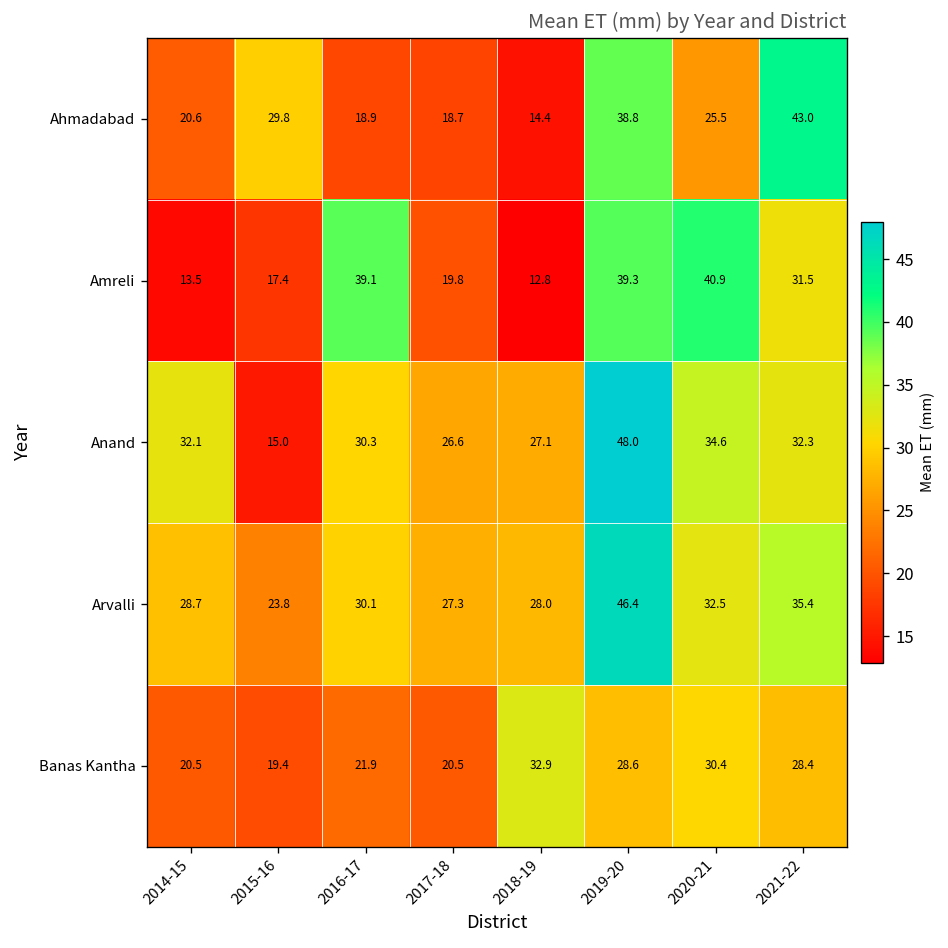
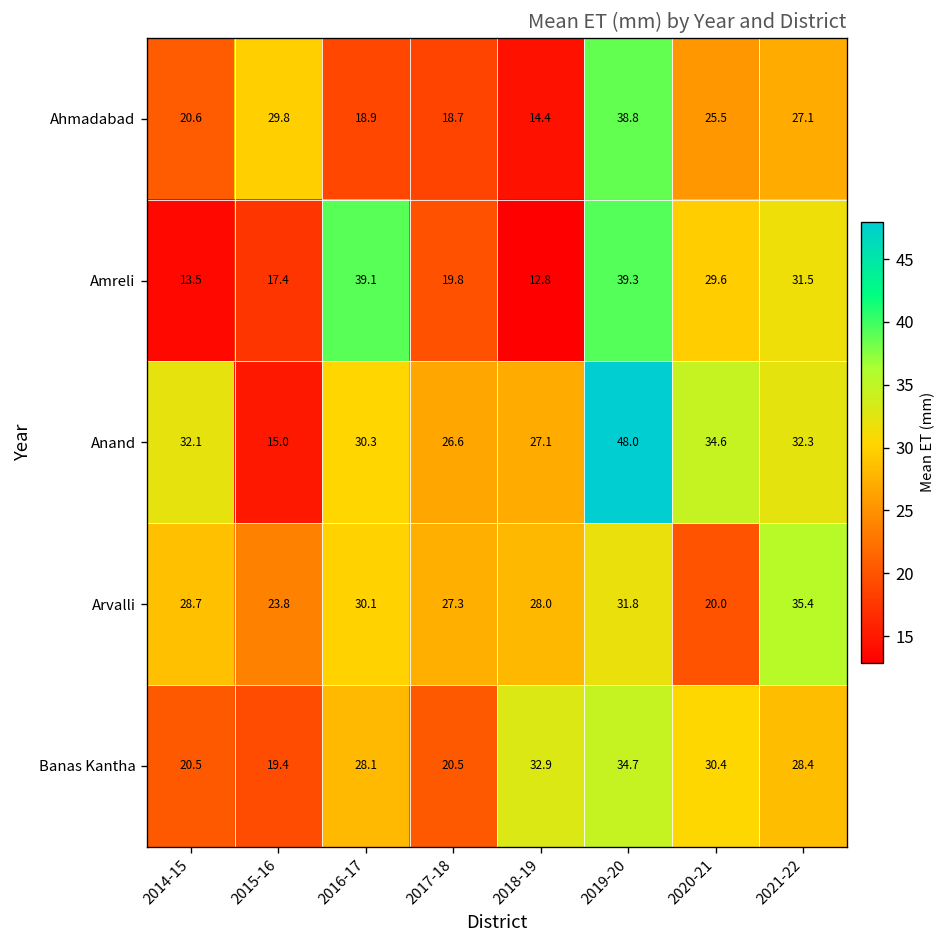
  {
    "Ahmadabad": {
      "2014-15": 20.6,
      "2015-16": 29.8,
      "2016-17": 18.9,
      "2017-18": 18.7,
      "2018-19": 14.4,
      "2019-20": 38.8,
      "2020-21": 25.5,
-     "2021-22": 43.0
+     "2021-22": 27.1
    },
    "Amreli": {
      "2014-15": 13.5,
      "2015-16": 17.4,
      "2016-17": 39.1,
      "2017-18": 19.8,
      "2018-19": 12.8,
      "2019-20": 39.3,
-     "2020-21": 40.9,
+     "2020-21": 29.6,
      "2021-22": 31.5
    },
    "Anand": {
      "2014-15": 32.1,
      "2015-16": 15.0,
      "2016-17": 30.3,
      "2017-18": 26.6,
      "2018-19": 27.1,
      "2019-20": 48.0,
      "2020-21": 34.6,
      "2021-22": 32.3
    },
    "Arvalli": {
      "2014-15": 28.7,
      "2015-16": 23.8,
      "2016-17": 30.1,
      "2017-18": 27.3,
      "2018-19": 28.0,
-     "2019-20": 46.4,
-     "2020-21": 32.5,
+     "2019-20": 31.8,
+     "2020-21": 20.0,
      "2021-22": 35.4
    },
    "Banas Kantha": {
      "2014-15": 20.5,
      "2015-16": 19.4,
-     "2016-17": 21.9,
+     "2016-17": 28.1,
      "2017-18": 20.5,
      "2018-19": 32.9,
-     "2019-20": 28.6,
+     "2019-20": 34.7,
      "2020-21": 30.4,
      "2021-22": 28.4
    }
  }
